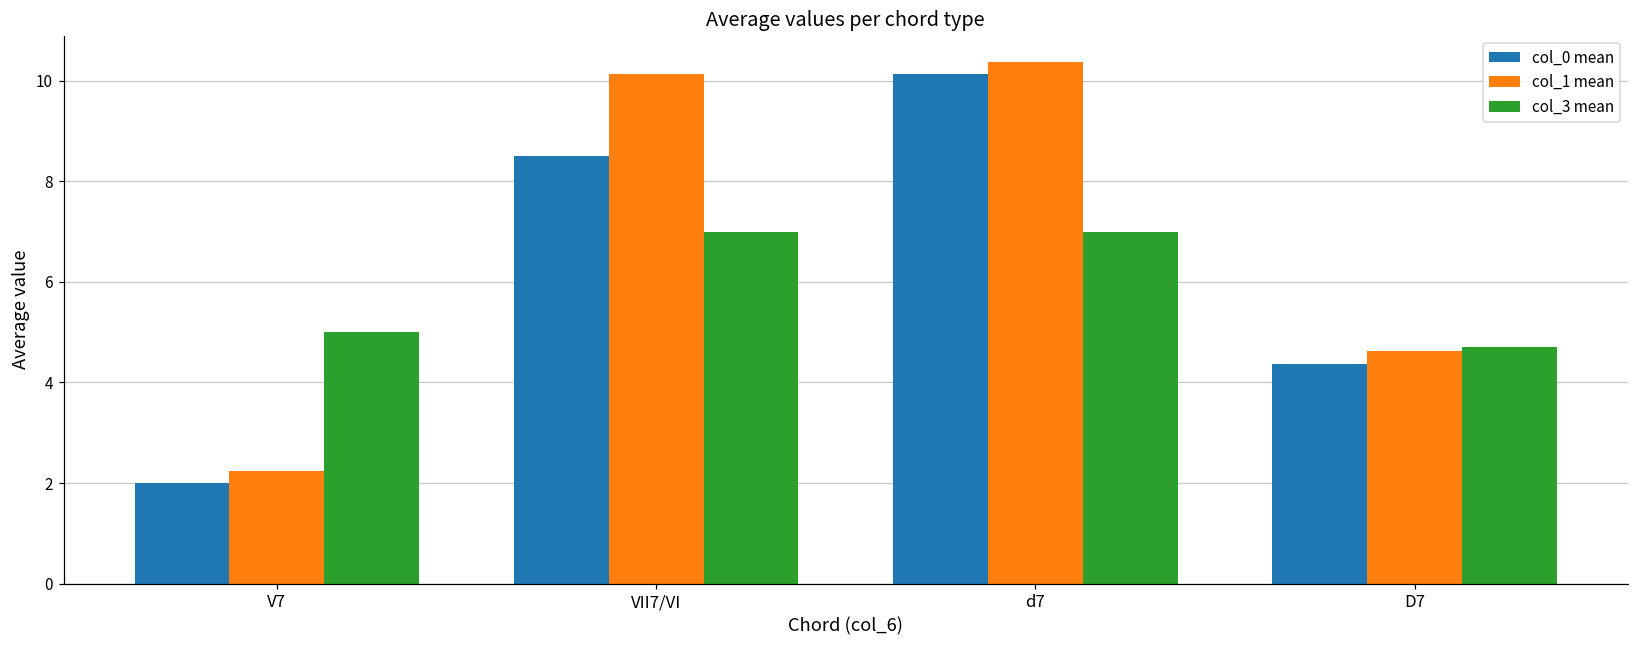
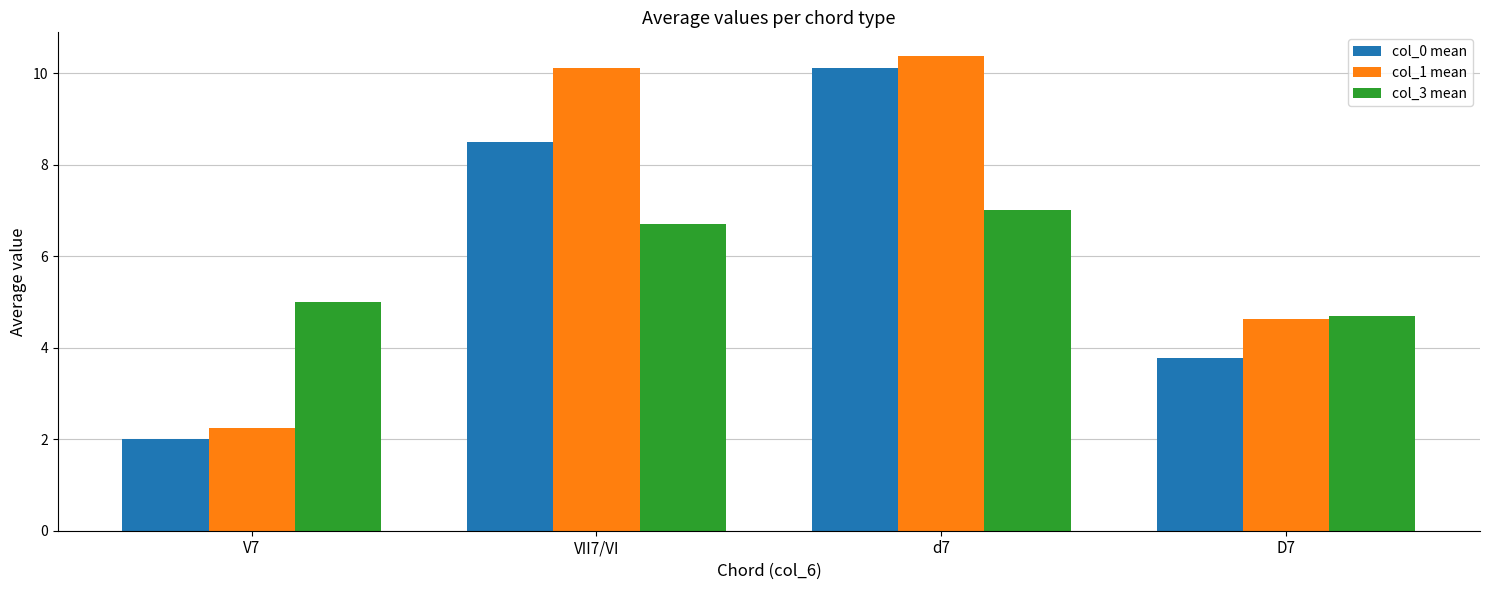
  {
    "col_0 mean": {
      "V7": 2.0,
      "VII7/VI": 8.5,
      "d7": 10.1,
-     "D7": 4.4
+     "D7": 3.8
    },
    "col_1 mean": {
      "V7": 2.3,
      "VII7/VI": 10.1,
      "d7": 10.4,
      "D7": 4.6
    },
    "col_3 mean": {
      "V7": 5.0,
-     "VII7/VI": 7.0,
+     "VII7/VI": 6.7,
      "d7": 7.0,
      "D7": 4.7
    }
  }
